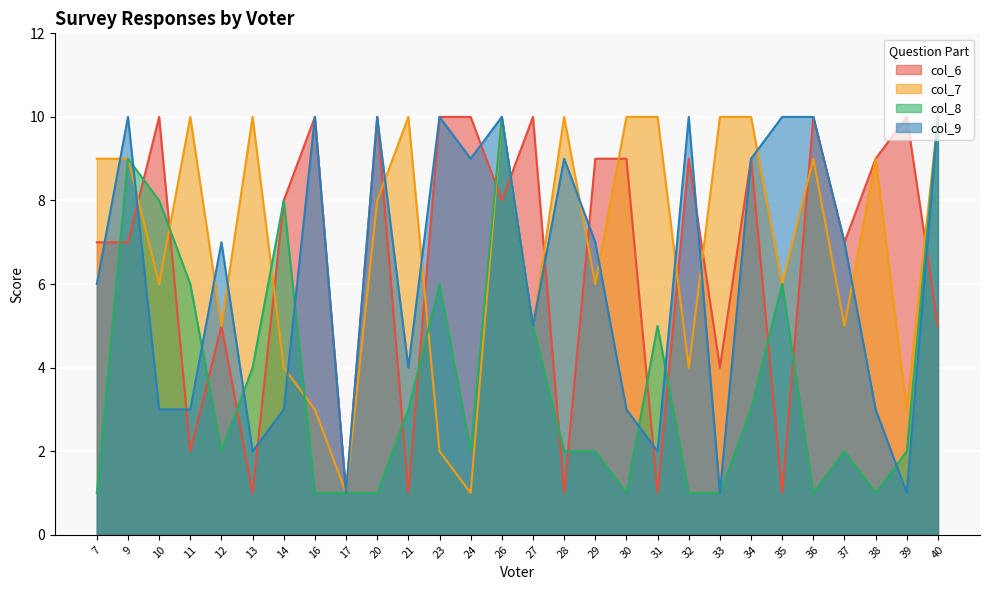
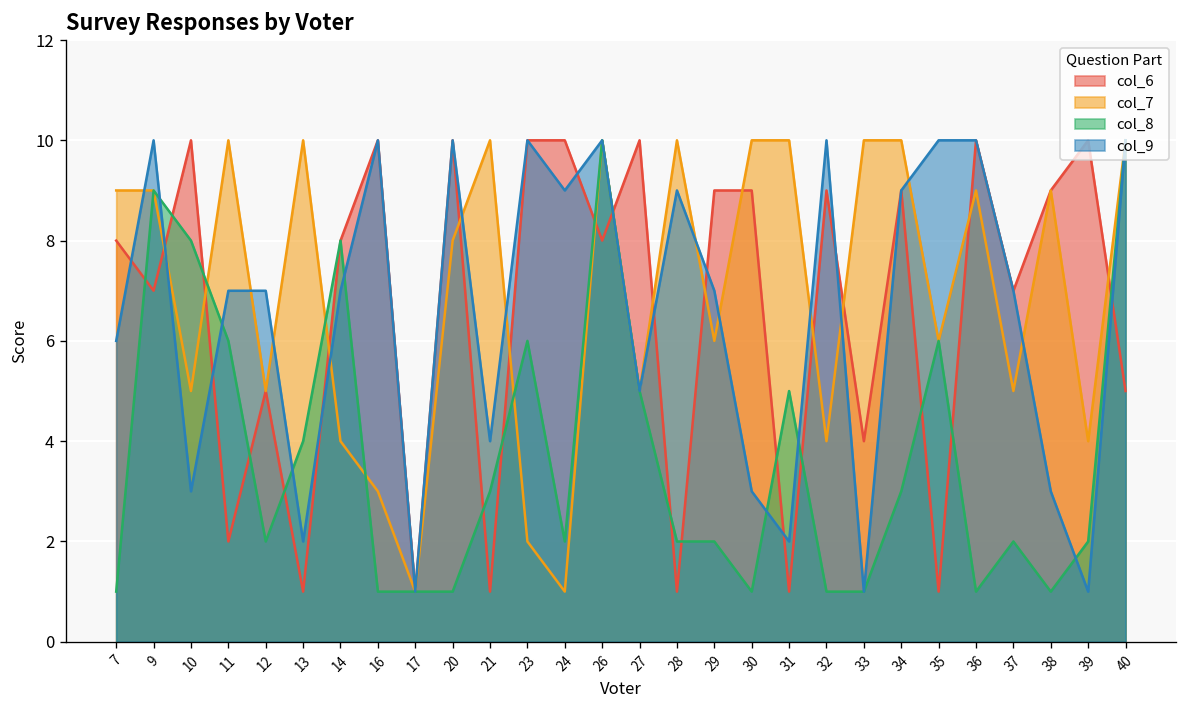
  {
    "col_6": {
-     "7": 7,
+     "7": 8,
      "9": 7,
      "10": 10,
      "11": 2,
      "13": 1,
      "21": 1,
      "24": 10,
      "26": 8,
      "27": 10,
      "28": 1,
      "29": 9,
      "30": 9,
      "31": 1,
      "32": 9,
      "33": 4,
      "35": 1,
      "40": 5
    },
    "col_7": {
      "7": 9,
-     "10": 6,
+     "10": 5,
      "11": 10,
      "13": 10,
      "14": 4,
      "16": 3,
      "20": 8,
      "21": 10,
      "23": 2,
      "24": 1,
      "28": 10,
      "29": 6,
      "30": 10,
      "31": 10,
      "32": 4,
      "33": 10,
      "34": 10,
      "36": 9,
      "37": 5,
-     "39": 3
+     "39": 4
    },
    "col_8": {
      "7": 1,
      "10": 8,
      "11": 6,
      "12": 2,
      "13": 4,
      "16": 1,
      "20": 1,
      "21": 3,
      "23": 6,
      "24": 2,
      "28": 2,
      "29": 2,
      "30": 1,
      "31": 5,
      "32": 1,
      "34": 3,
      "36": 1,
      "37": 2,
      "38": 1,
      "39": 2
    },
    "col_9": {
      "7": 6,
      "9": 10,
      "10": 3,
-     "11": 3,
+     "11": 7,
      "12": 7,
      "13": 2,
-     "14": 3,
+     "14": 7,
      "21": 4,
      "24": 9,
      "28": 9,
      "29": 7,
      "30": 3,
      "31": 2,
      "32": 10,
      "35": 10,
      "38": 3,
      "39": 1
    }
  }
